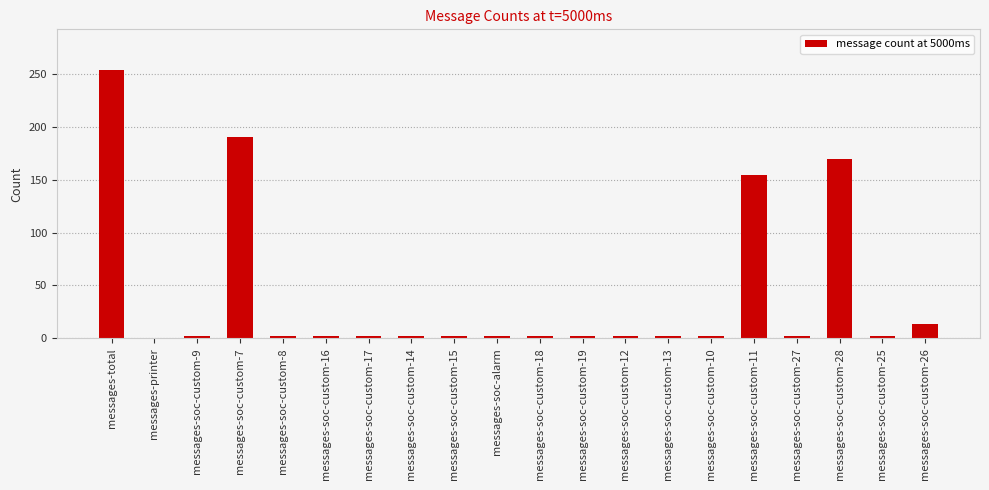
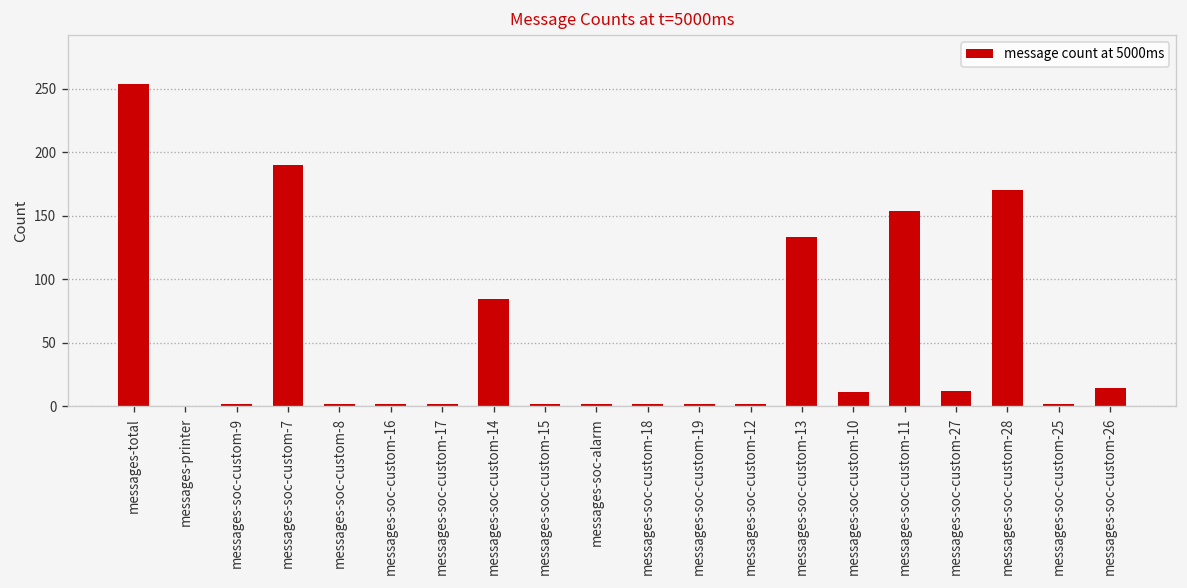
  {
    "messages-total": 254,
    "messages-printer": 0,
    "messages-soc-custom-7": 190,
-   "messages-soc-custom-14": 2,
-   "messages-soc-custom-13": 2,
-   "messages-soc-custom-10": 2,
+   "messages-soc-custom-14": 84,
+   "messages-soc-custom-13": 133,
+   "messages-soc-custom-10": 11,
    "messages-soc-custom-11": 154,
-   "messages-soc-custom-27": 2,
+   "messages-soc-custom-27": 12,
    "messages-soc-custom-28": 170,
    "messages-soc-custom-26": 14
  }
